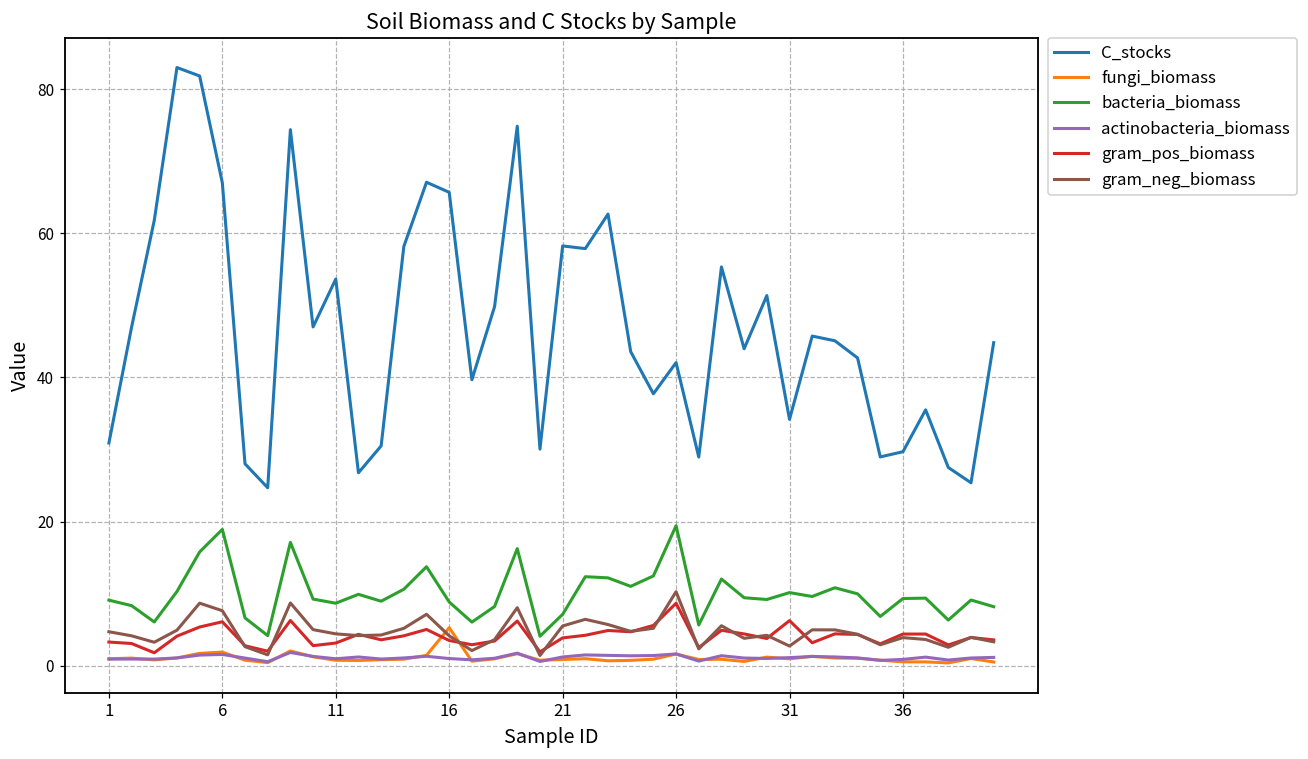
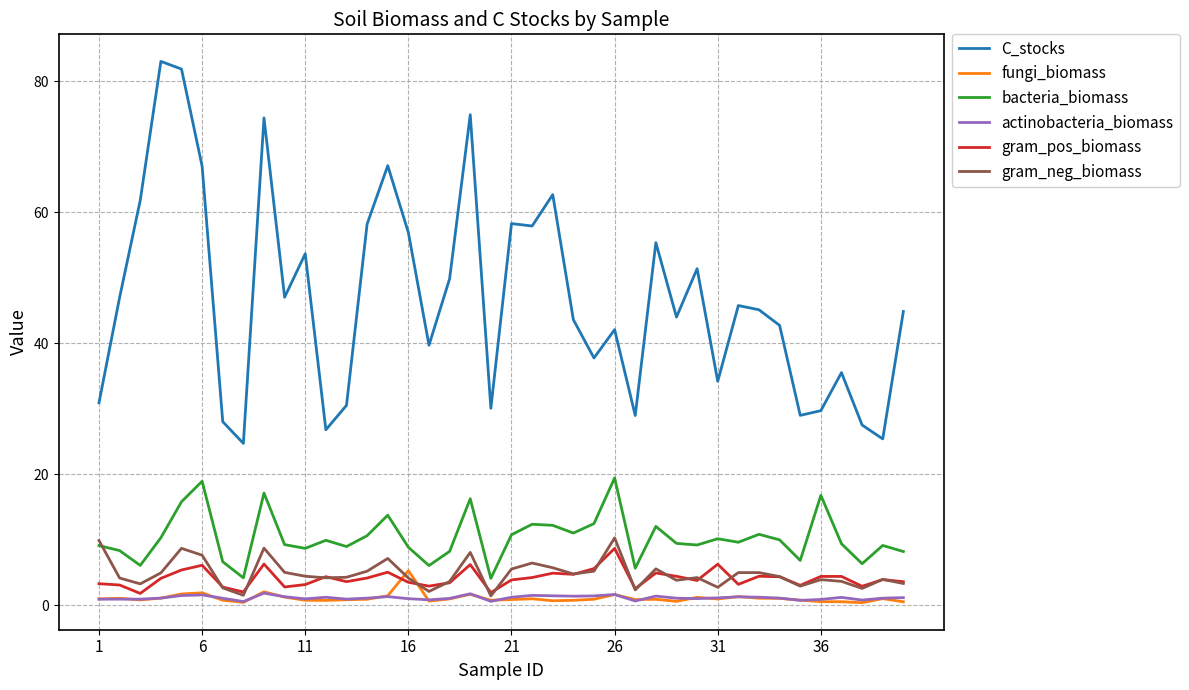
  {
    "C_stocks": {
      "1": 31,
      "6": 67,
      "11": 54,
-     "16": 66,
+     "16": 57,
      "21": 58,
      "26": 42,
      "31": 34,
      "36": 30
    },
    "fungi_biomass": {
      "16": 5
    },
    "bacteria_biomass": {
      "1": 9,
      "6": 19,
      "11": 9,
      "16": 9,
-     "21": 7,
+     "21": 11,
      "26": 19,
      "31": 10,
-     "36": 9
+     "36": 17
    },
    "actinobacteria_biomass": {
      "16": 1
    },
    "gram_pos_biomass": {
      "1": 3,
      "6": 6,
      "11": 3,
      "16": 3,
      "21": 4,
      "26": 9,
      "31": 6,
      "36": 4
    },
    "gram_neg_biomass": {
-     "1": 5,
+     "1": 10,
      "6": 8,
      "11": 4,
      "16": 4,
      "21": 6,
      "26": 10,
      "31": 3,
      "36": 4
    }
  }
